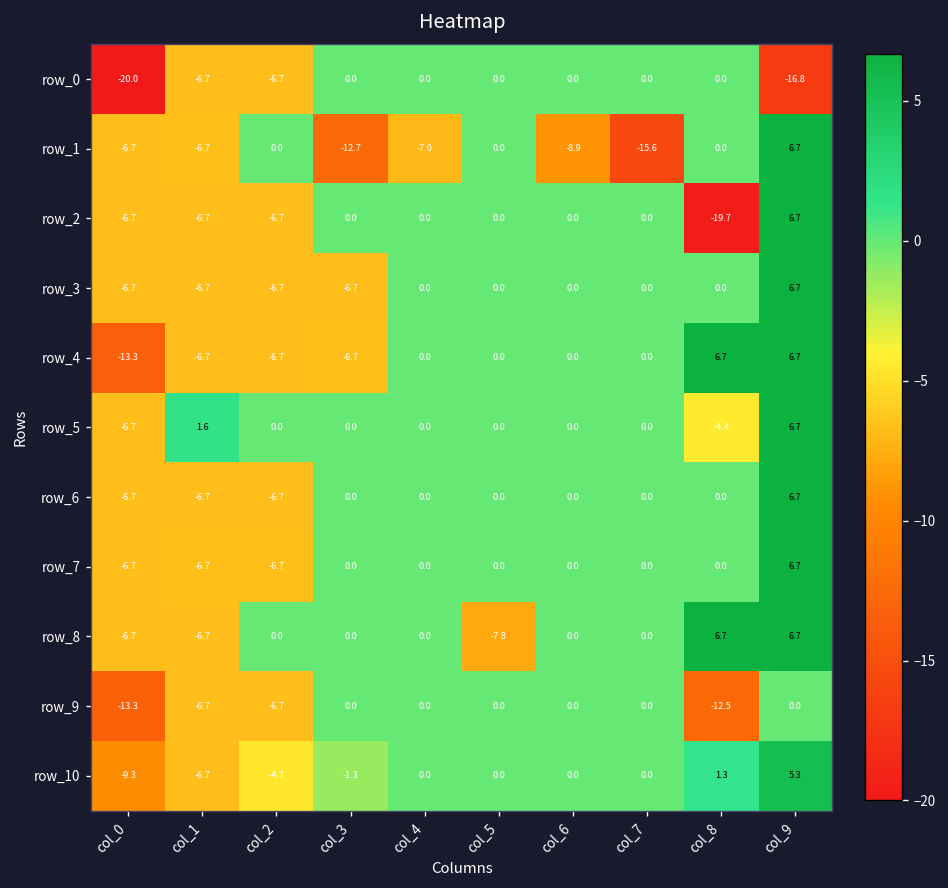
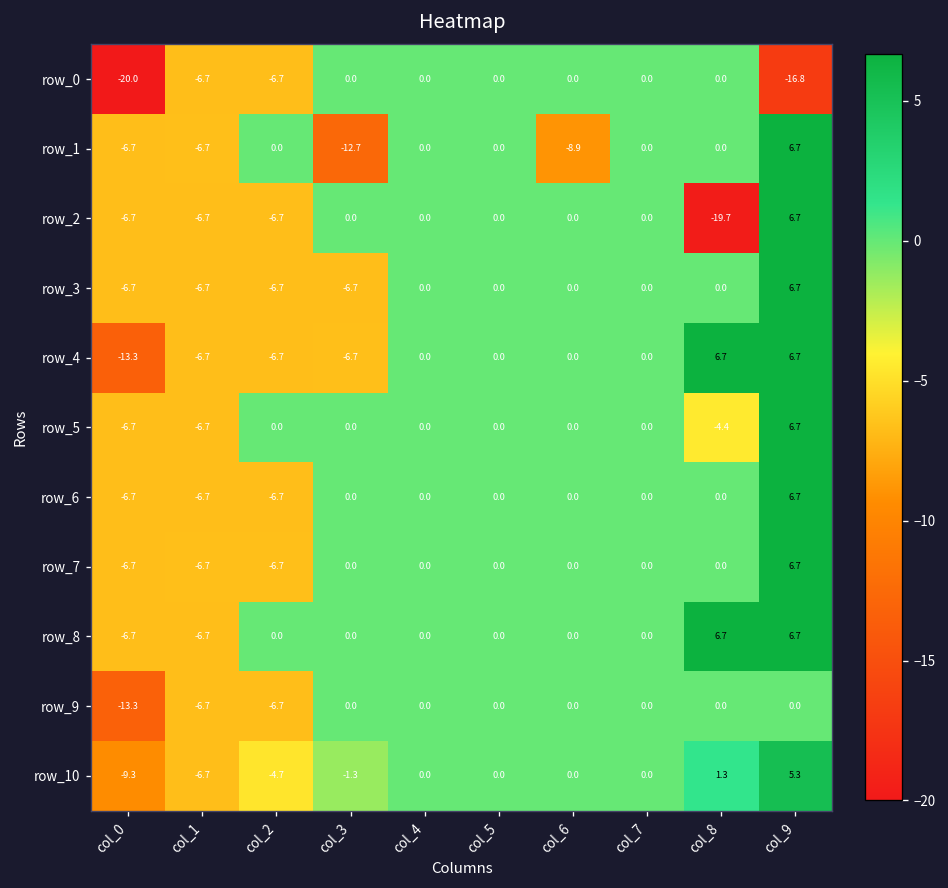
  {
    "row_0": {
      "col_0": -20.0,
      "col_1": -6.7,
      "col_2": -6.7,
      "col_3": 0.0,
      "col_4": 0.0,
      "col_5": 0.0,
      "col_6": 0.0,
      "col_7": 0.0,
      "col_8": 0.0,
      "col_9": -16.8
    },
    "row_1": {
      "col_0": -6.7,
      "col_1": -6.7,
      "col_2": 0.0,
      "col_3": -12.7,
-     "col_4": -7.0,
+     "col_4": 0.0,
      "col_5": 0.0,
      "col_6": -8.9,
-     "col_7": -15.6,
+     "col_7": 0.0,
      "col_8": 0.0,
      "col_9": 6.7
    },
    "row_2": {
      "col_0": -6.7,
      "col_1": -6.7,
      "col_2": -6.7,
      "col_3": 0.0,
      "col_4": 0.0,
      "col_5": 0.0,
      "col_6": 0.0,
      "col_7": 0.0,
      "col_8": -19.7,
      "col_9": 6.7
    },
    "row_3": {
      "col_0": -6.7,
      "col_1": -6.7,
      "col_2": -6.7,
      "col_3": -6.7,
      "col_4": 0.0,
      "col_5": 0.0,
      "col_6": 0.0,
      "col_7": 0.0,
      "col_8": 0.0,
      "col_9": 6.7
    },
    "row_4": {
      "col_0": -13.3,
      "col_1": -6.7,
      "col_2": -6.7,
      "col_3": -6.7,
      "col_4": 0.0,
      "col_5": 0.0,
      "col_6": 0.0,
      "col_7": 0.0,
      "col_8": 6.7,
      "col_9": 6.7
    },
    "row_5": {
      "col_0": -6.7,
-     "col_1": 1.6,
+     "col_1": -6.7,
      "col_2": 0.0,
      "col_3": 0.0,
      "col_4": 0.0,
      "col_5": 0.0,
      "col_6": 0.0,
      "col_7": 0.0,
      "col_8": -4.4,
      "col_9": 6.7
    },
    "row_6": {
      "col_0": -6.7,
      "col_1": -6.7,
      "col_2": -6.7,
      "col_3": 0.0,
      "col_4": 0.0,
      "col_5": 0.0,
      "col_6": 0.0,
      "col_7": 0.0,
      "col_8": 0.0,
      "col_9": 6.7
    },
    "row_7": {
      "col_0": -6.7,
      "col_1": -6.7,
      "col_2": -6.7,
      "col_3": 0.0,
      "col_4": 0.0,
      "col_5": 0.0,
      "col_6": 0.0,
      "col_7": 0.0,
      "col_8": 0.0,
      "col_9": 6.7
    },
    "row_8": {
      "col_0": -6.7,
      "col_1": -6.7,
      "col_2": 0.0,
      "col_3": 0.0,
      "col_4": 0.0,
-     "col_5": -7.8,
+     "col_5": 0.0,
      "col_6": 0.0,
      "col_7": 0.0,
      "col_8": 6.7,
      "col_9": 6.7
    },
    "row_9": {
      "col_0": -13.3,
      "col_1": -6.7,
      "col_2": -6.7,
      "col_3": 0.0,
      "col_4": 0.0,
      "col_5": 0.0,
      "col_6": 0.0,
      "col_7": 0.0,
-     "col_8": -12.5,
+     "col_8": 0.0,
      "col_9": 0.0
    },
    "row_10": {
      "col_0": -9.3,
      "col_1": -6.7,
      "col_2": -4.7,
      "col_3": -1.3,
      "col_4": 0.0,
      "col_5": 0.0,
      "col_6": 0.0,
      "col_7": 0.0,
      "col_8": 1.3,
      "col_9": 5.3
    }
  }
